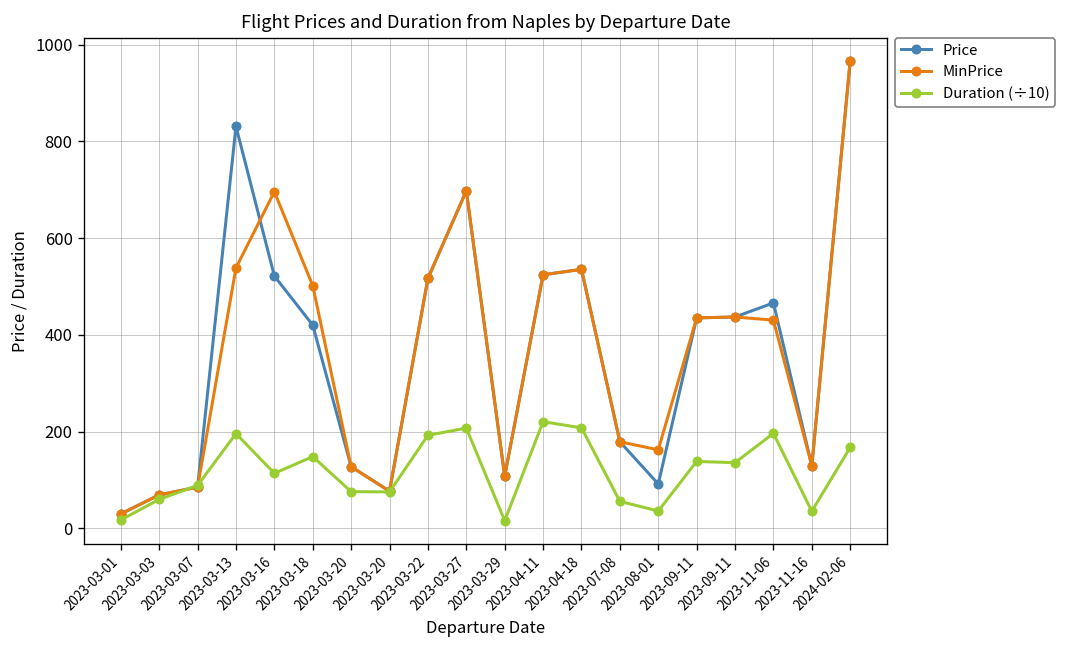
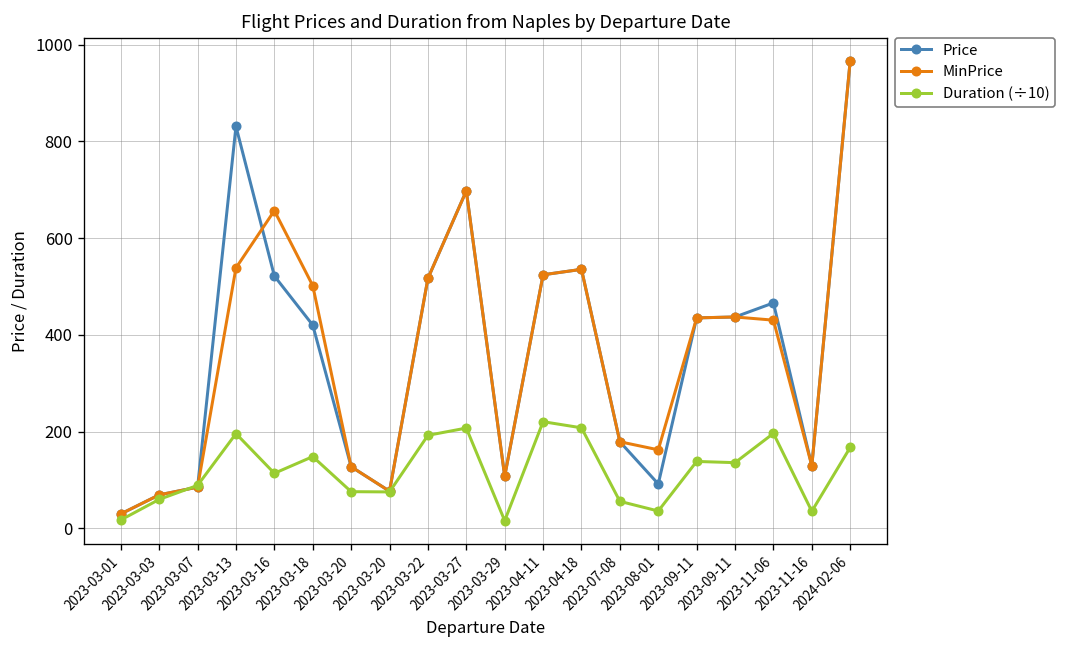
  {
    "Price": {
      "2023-03-13": 830,
      "2023-03-16": 520,
      "2023-03-18": 420,
      "2023-08-01": 90,
      "2023-11-06": 470
    },
    "MinPrice": {
      "2023-03-13": 540,
-     "2023-03-16": 700,
+     "2023-03-16": 660,
      "2023-03-18": 500,
      "2023-08-01": 160,
      "2023-11-06": 430
    },
    "Duration (÷10)": {
      "2023-03-01": 20,
      "2023-03-03": 60,
      "2023-03-13": 200,
      "2023-03-16": 110,
      "2023-03-18": 150,
      "2023-03-22": 190,
      "2023-03-27": 210,
      "2023-03-29": 20,
      "2023-04-11": 220,
      "2023-04-18": 210,
      "2023-07-08": 60,
      "2023-08-01": 40,
      "2023-11-06": 200,
      "2023-11-16": 40,
      "2024-02-06": 170
    }
  }
